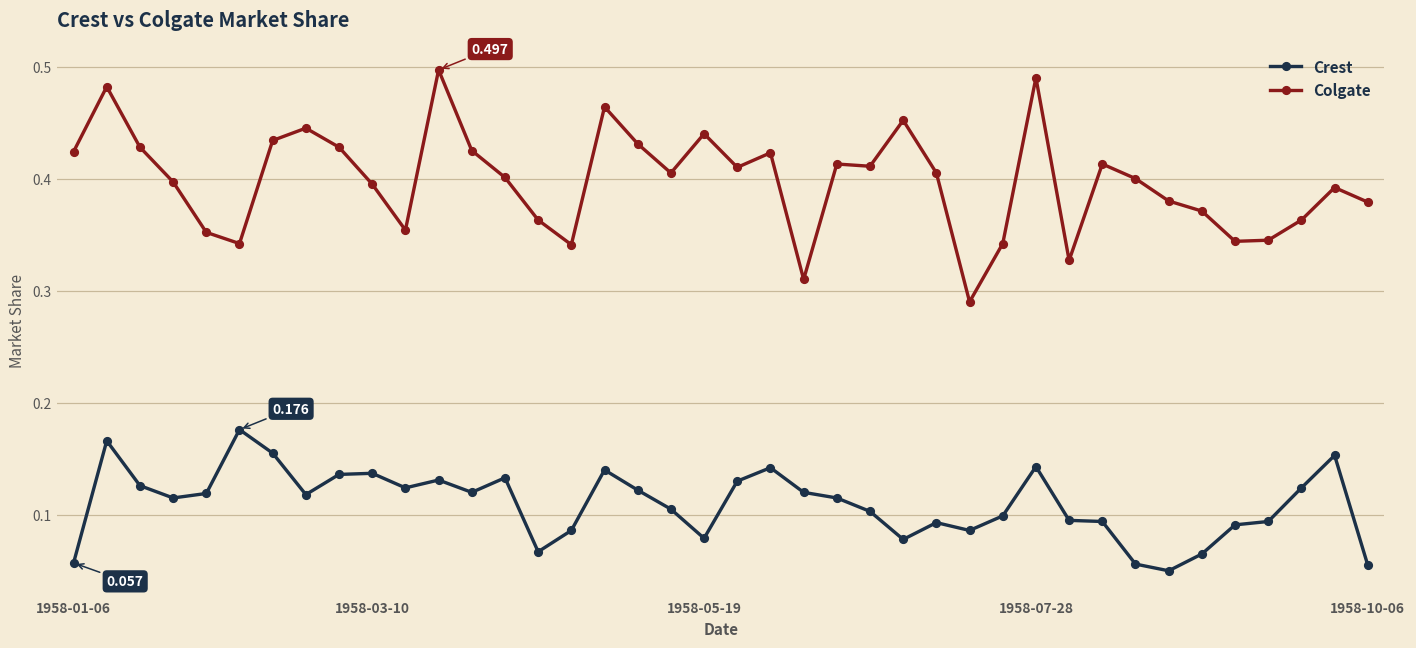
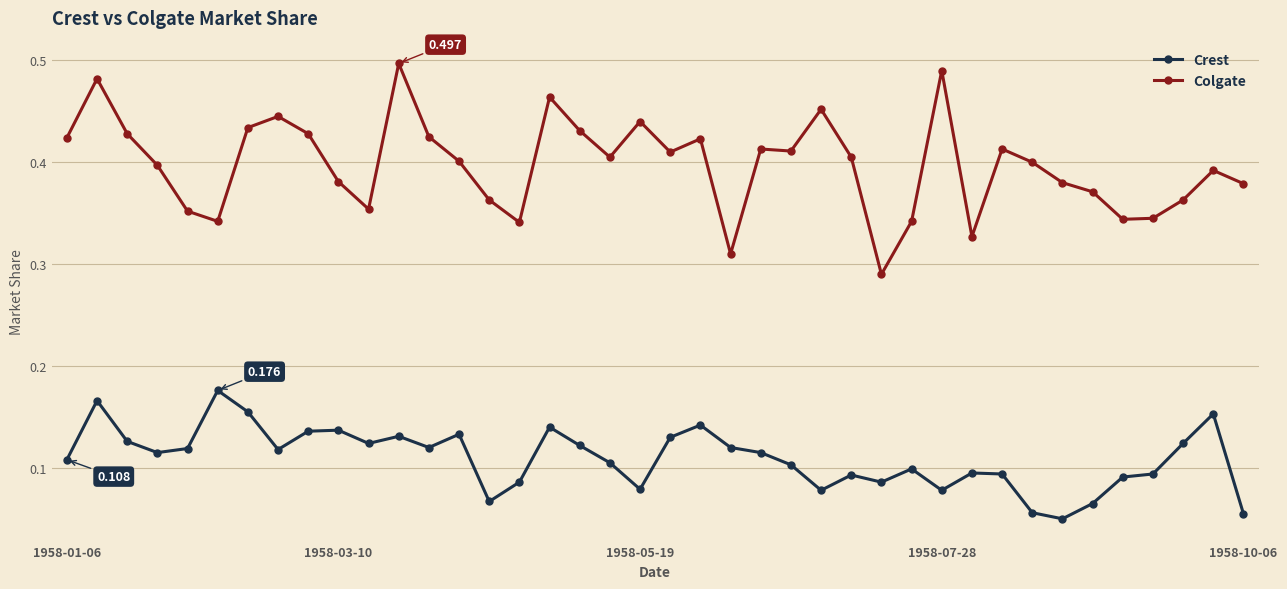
  {
    "Crest": {
-     "1958-01-06": 0.057,
-     "1958-07-28": 0.143
+     "1958-01-06": 0.108,
+     "1958-07-28": 0.078
    },
    "Colgate": {
      "1958-01-06": 0.424,
-     "1958-03-10": 0.395,
+     "1958-03-10": 0.381,
      "1958-05-19": 0.440,
      "1958-07-28": 0.490,
      "1958-10-06": 0.379
    }
  }
